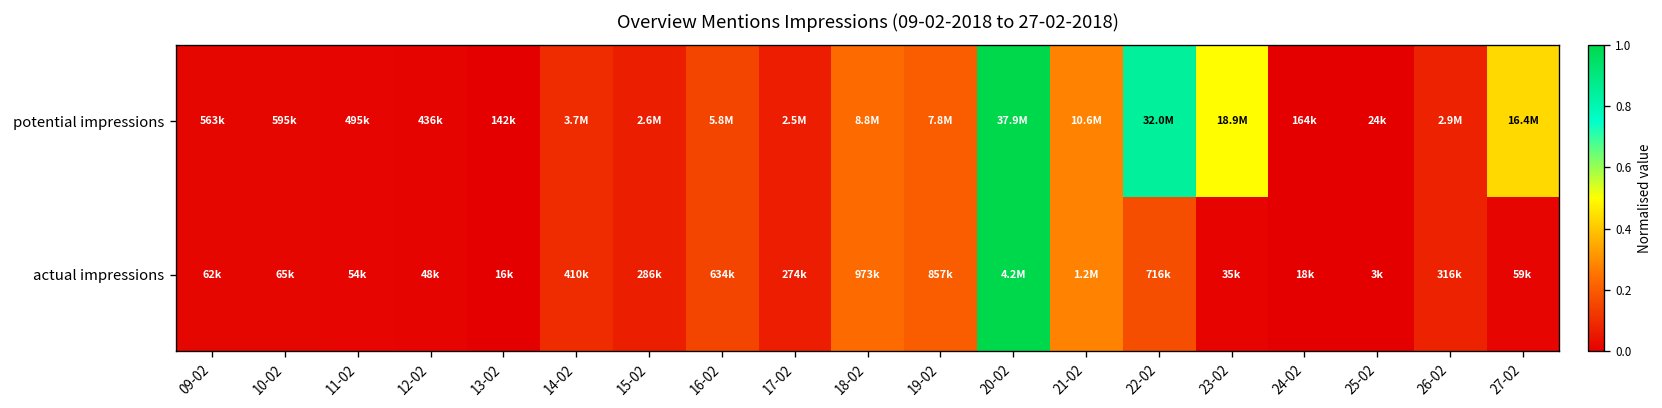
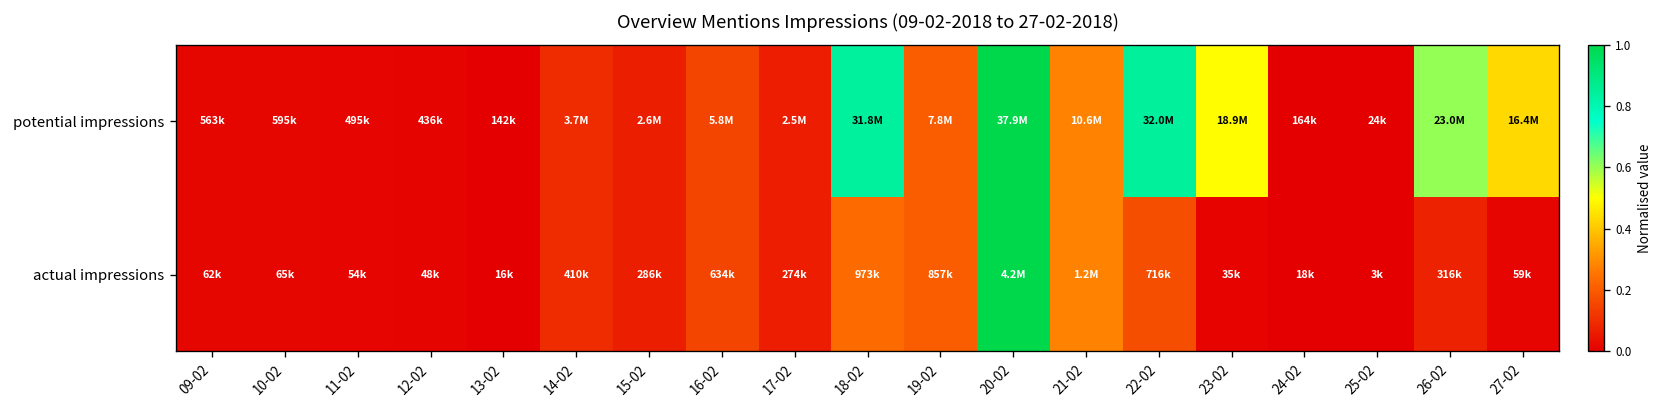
  {
    "potential impressions": {
      "09-02": "563k",
      "10-02": "595k",
      "11-02": "495k",
      "12-02": "436k",
      "13-02": "142k",
      "14-02": "3.7M",
      "15-02": "2.6M",
      "16-02": "5.8M",
      "17-02": "2.5M",
-     "18-02": "8.8M",
+     "18-02": "31.8M",
      "19-02": "7.8M",
      "20-02": "37.9M",
      "21-02": "10.6M",
      "22-02": "32.0M",
      "23-02": "18.9M",
      "24-02": "164k",
      "25-02": "24k",
-     "26-02": "2.9M",
+     "26-02": "23.0M",
      "27-02": "16.4M"
    },
    "actual impressions": {
      "09-02": "62k",
      "10-02": "65k",
      "11-02": "54k",
      "12-02": "48k",
      "13-02": "16k",
      "14-02": "410k",
      "15-02": "286k",
      "16-02": "634k",
      "17-02": "274k",
      "18-02": "973k",
      "19-02": "857k",
      "20-02": "4.2M",
      "21-02": "1.2M",
      "22-02": "716k",
      "23-02": "35k",
      "24-02": "18k",
      "25-02": "3k",
      "26-02": "316k",
      "27-02": "59k"
    }
  }
